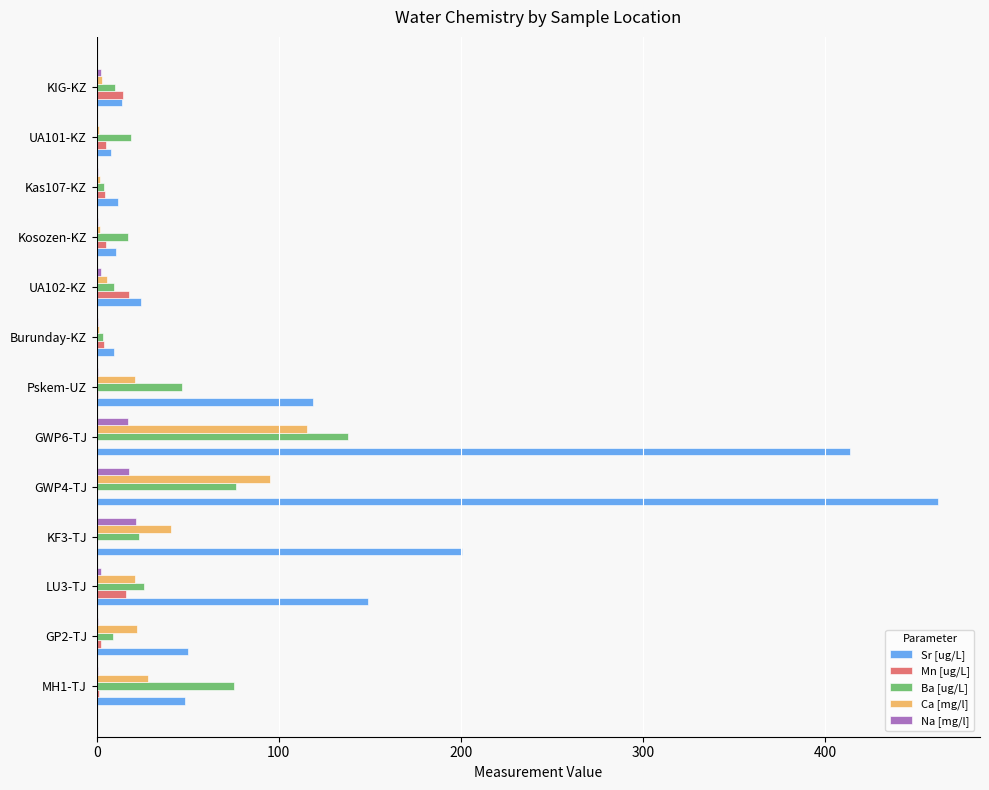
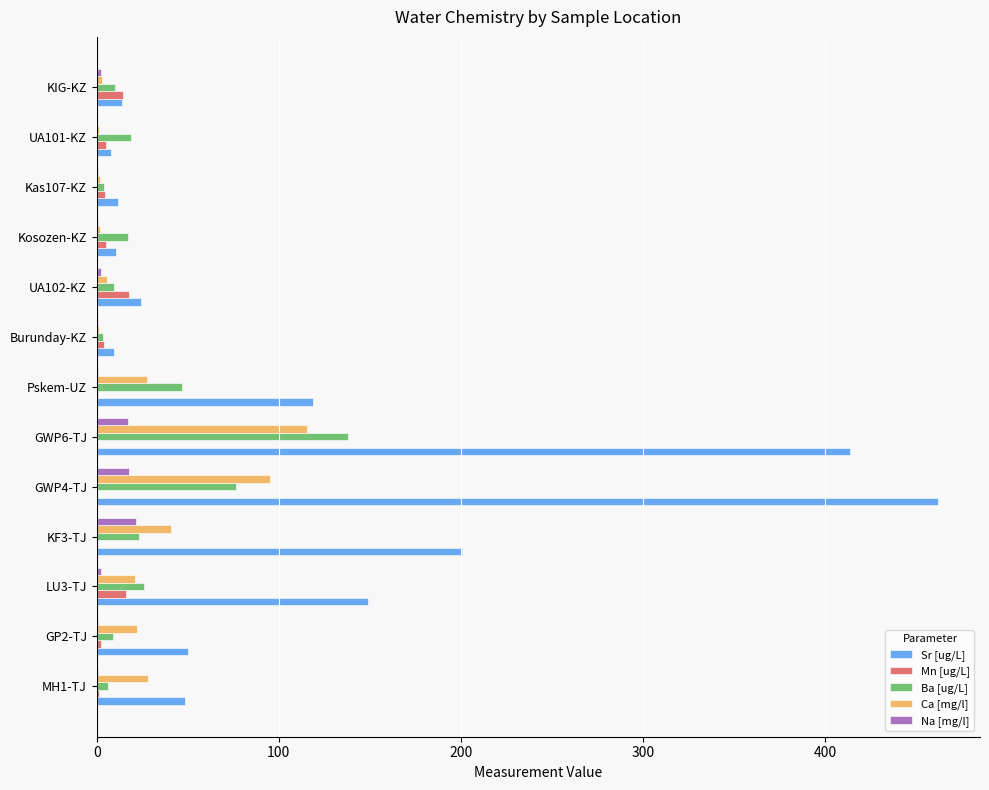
  {
    "Sr [ug/L]": {
      "KIG-KZ": 14,
      "UA101-KZ": 8,
      "Kas107-KZ": 12,
      "Kosozen-KZ": 10,
      "UA102-KZ": 24,
      "Burunday-KZ": 10,
      "Pskem-UZ": 119,
      "GWP6-TJ": 414,
      "GWP4-TJ": 462,
      "KF3-TJ": 201,
      "LU3-TJ": 149,
      "GP2-TJ": 50,
      "MH1-TJ": 49
    },
    "Mn [ug/L]": {
      "KIG-KZ": 14,
      "UA101-KZ": 5,
      "Kas107-KZ": 5,
      "Kosozen-KZ": 5,
      "UA102-KZ": 18,
      "Burunday-KZ": 4,
      "LU3-TJ": 16,
      "GP2-TJ": 2
    },
    "Ba [ug/L]": {
      "KIG-KZ": 10,
      "UA101-KZ": 19,
      "Kas107-KZ": 4,
      "Kosozen-KZ": 17,
      "UA102-KZ": 10,
      "Burunday-KZ": 3,
      "Pskem-UZ": 47,
      "GWP6-TJ": 138,
      "GWP4-TJ": 77,
      "KF3-TJ": 23,
      "LU3-TJ": 26,
      "GP2-TJ": 9,
-     "MH1-TJ": 75
+     "MH1-TJ": 6
    },
    "Ca [mg/l]": {
      "KIG-KZ": 3,
      "Kas107-KZ": 2,
      "Kosozen-KZ": 2,
      "UA102-KZ": 6,
      "Burunday-KZ": 2,
-     "Pskem-UZ": 21,
+     "Pskem-UZ": 28,
      "GWP6-TJ": 116,
      "GWP4-TJ": 95,
      "KF3-TJ": 41,
      "LU3-TJ": 21,
      "GP2-TJ": 22,
      "MH1-TJ": 28
    },
    "Na [mg/l]": {
      "KIG-KZ": 3,
      "UA102-KZ": 2,
      "GWP6-TJ": 17,
      "GWP4-TJ": 18,
      "KF3-TJ": 22,
      "LU3-TJ": 3
    }
  }
